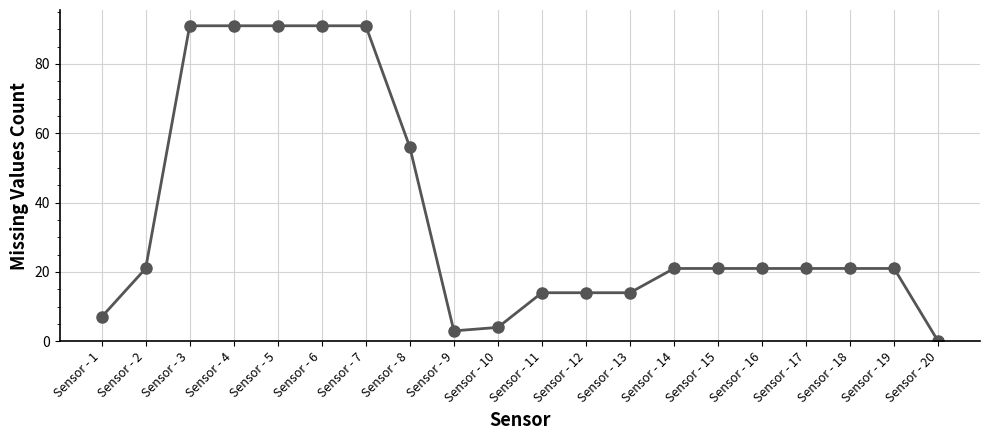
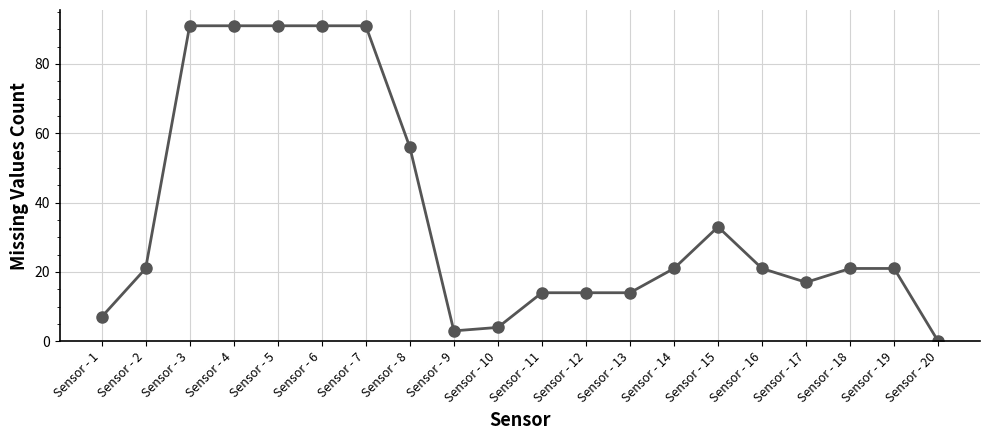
  {
    "Sensor - 1": 7,
    "Sensor - 2": 21,
    "Sensor - 3": 91,
    "Sensor - 4": 91,
    "Sensor - 5": 91,
    "Sensor - 6": 91,
    "Sensor - 7": 91,
    "Sensor - 8": 56,
    "Sensor - 9": 3,
    "Sensor - 10": 4,
    "Sensor - 11": 14,
    "Sensor - 12": 14,
    "Sensor - 13": 14,
    "Sensor - 14": 21,
-   "Sensor - 15": 21,
+   "Sensor - 15": 33,
    "Sensor - 16": 21,
-   "Sensor - 17": 21,
+   "Sensor - 17": 17,
    "Sensor - 18": 21,
    "Sensor - 19": 21,
    "Sensor - 20": 0
  }
